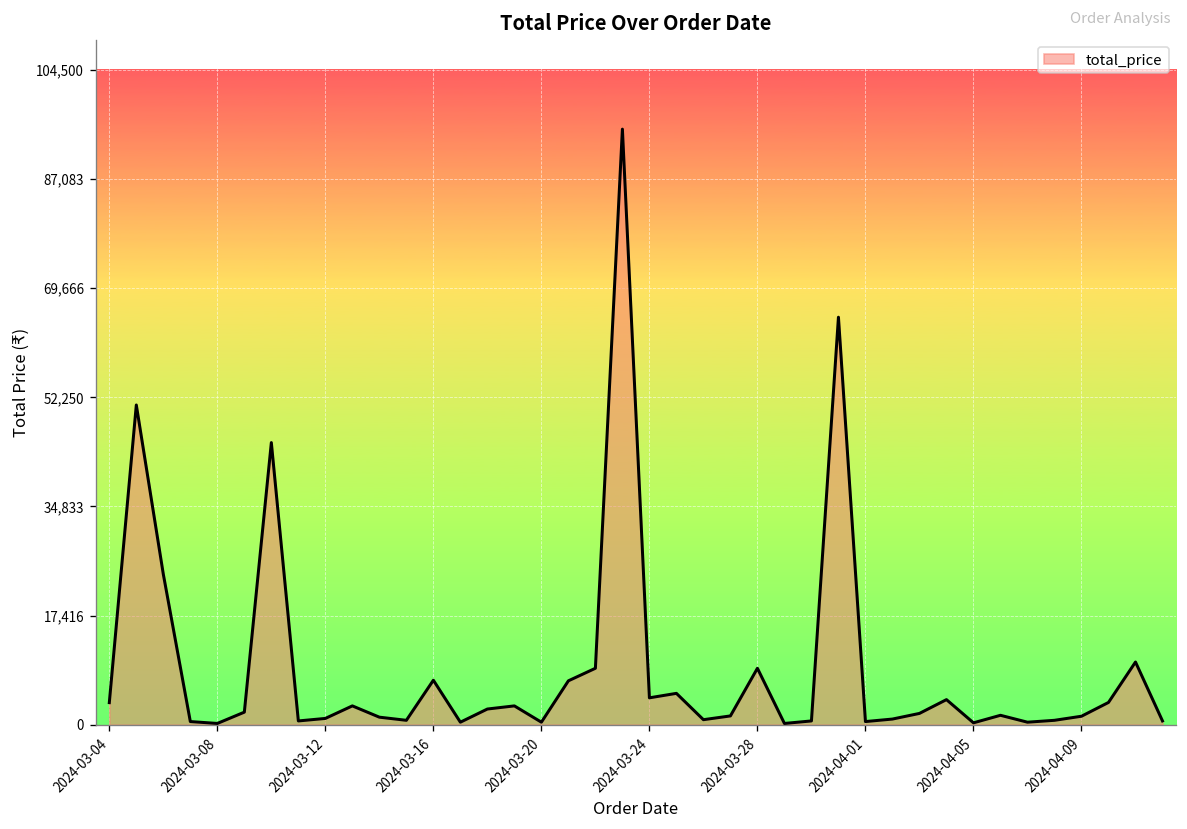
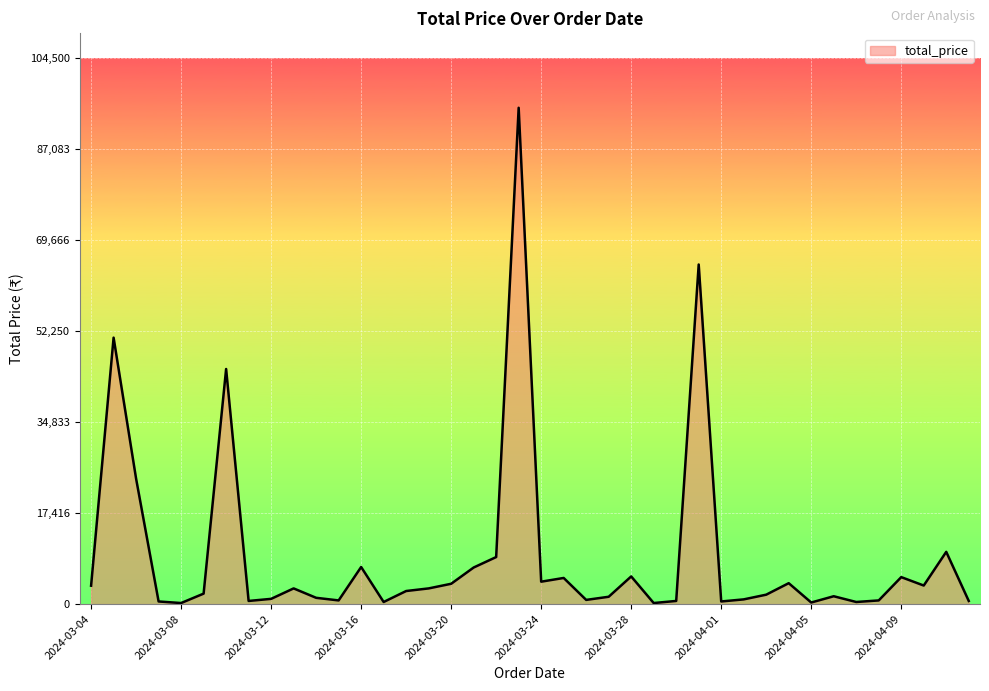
  {
    "2024-03-04": "4,000",
    "2024-03-08": "0",
    "2024-03-12": "1,000",
    "2024-03-16": "7,000",
-   "2024-03-20": "0",
+   "2024-03-20": "4,000",
    "2024-03-24": "4,000",
-   "2024-03-28": "9,000",
+   "2024-03-28": "5,000",
    "2024-04-01": "1,000",
    "2024-04-05": "0",
-   "2024-04-09": "1,000"
+   "2024-04-09": "5,000"
  }
